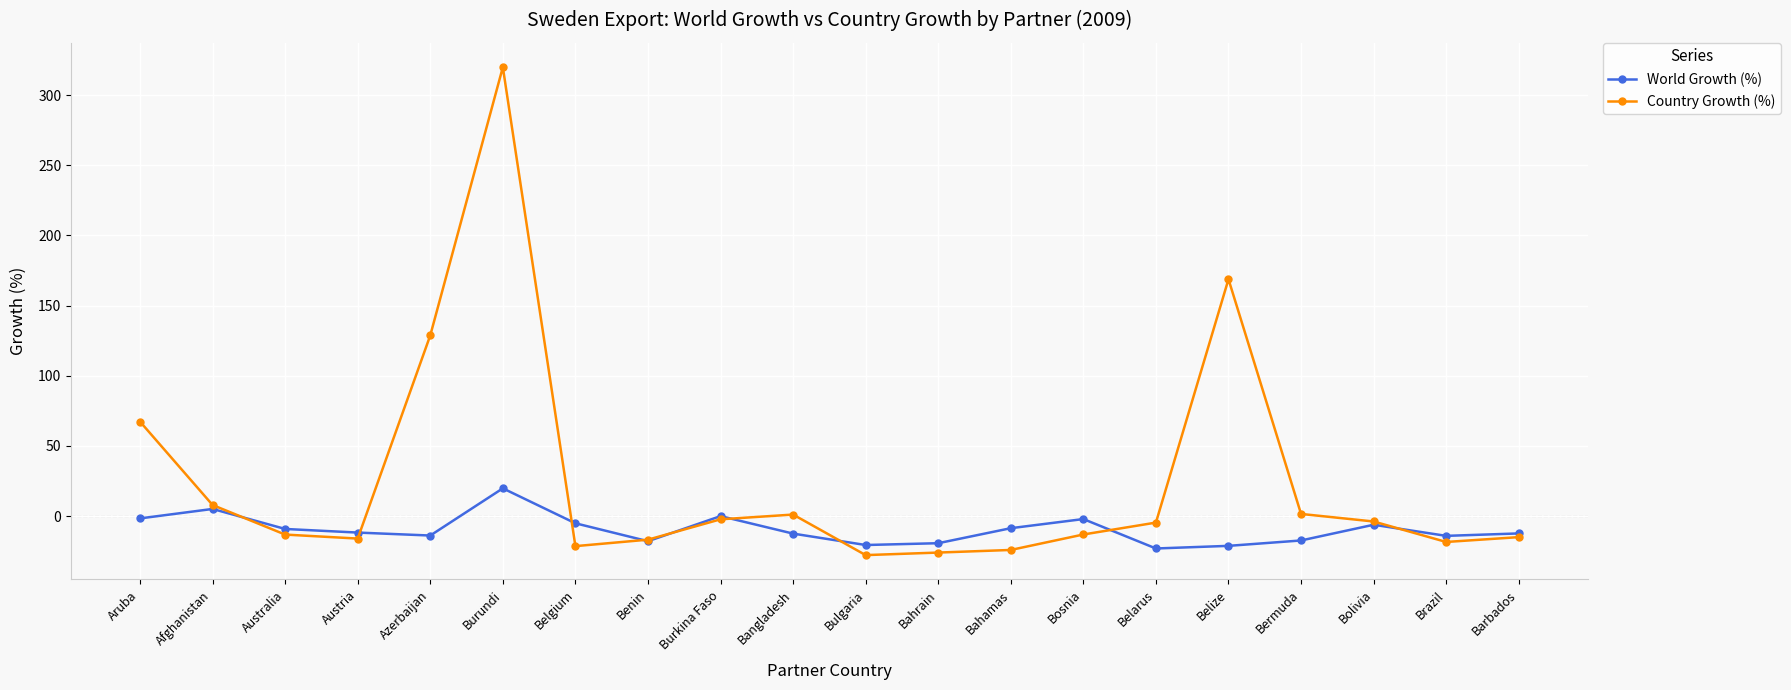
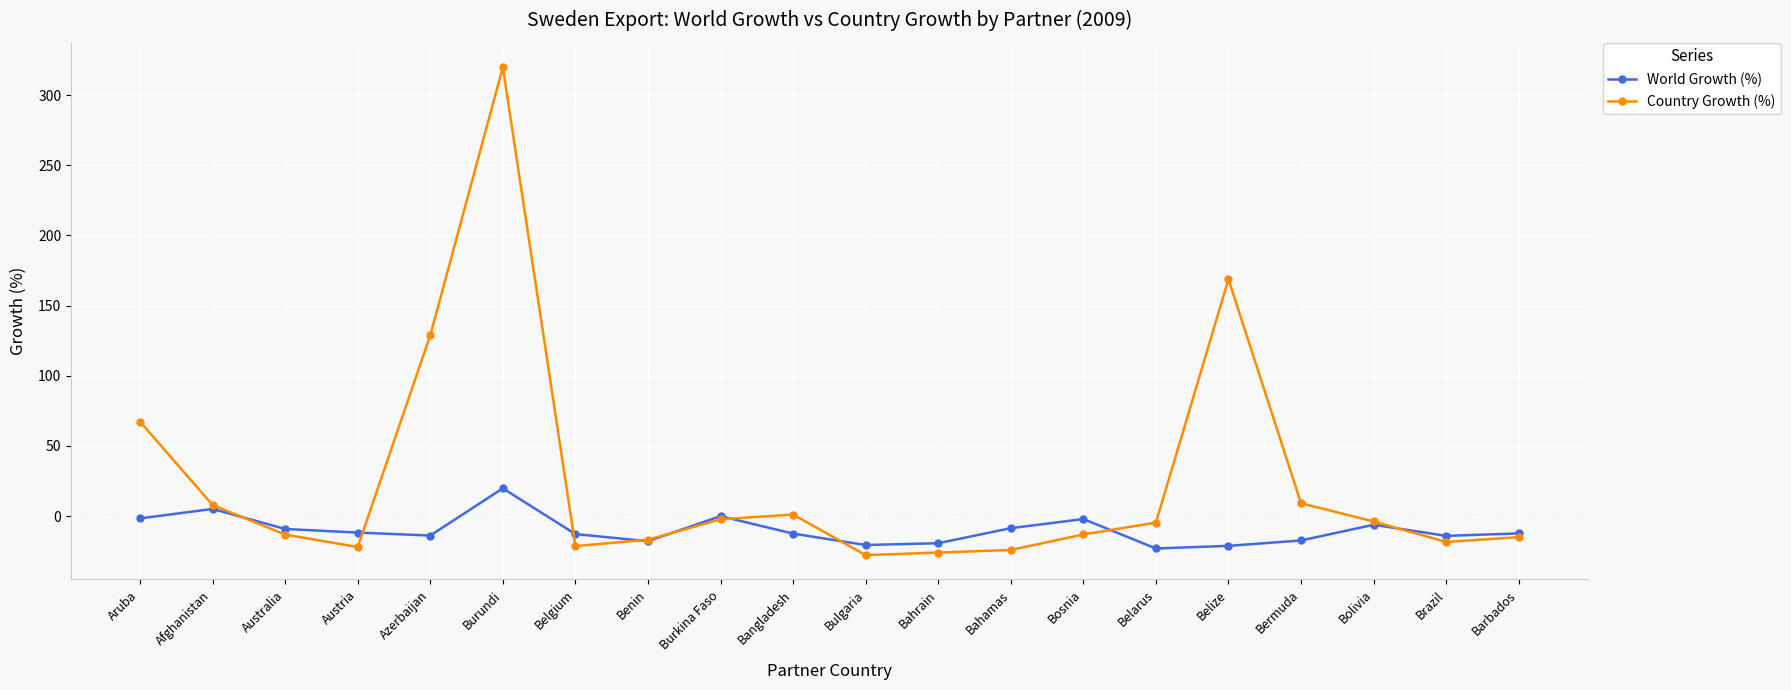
  {
    "World Growth (%)": {
      "Aruba": -2,
      "Afghanistan": 5,
      "Australia": -9,
      "Austria": -12,
      "Azerbaijan": -14,
      "Burundi": 20,
-     "Belgium": -5,
+     "Belgium": -13,
      "Burkina Faso": 0,
      "Bangladesh": -12,
      "Bulgaria": -21,
      "Bahrain": -19,
      "Bahamas": -9,
      "Bosnia": -2,
      "Belarus": -23,
      "Belize": -21,
      "Bermuda": -17,
      "Bolivia": -6,
      "Brazil": -14,
      "Barbados": -12
    },
    "Country Growth (%)": {
      "Aruba": 67,
      "Afghanistan": 8,
      "Australia": -13,
-     "Austria": -16,
+     "Austria": -22,
      "Azerbaijan": 129,
      "Burundi": 320,
      "Belgium": -21,
      "Burkina Faso": -2,
      "Bangladesh": 1,
      "Bulgaria": -28,
      "Bahrain": -26,
      "Bahamas": -24,
      "Bosnia": -13,
      "Belarus": -5,
      "Belize": 169,
-     "Bermuda": 2,
+     "Bermuda": 9,
      "Bolivia": -4,
      "Brazil": -18,
      "Barbados": -15
    }
  }
